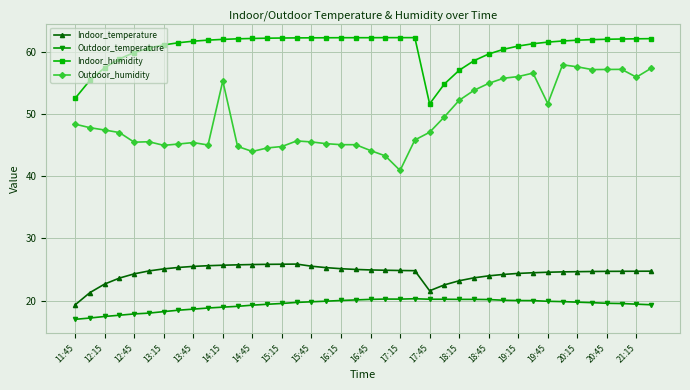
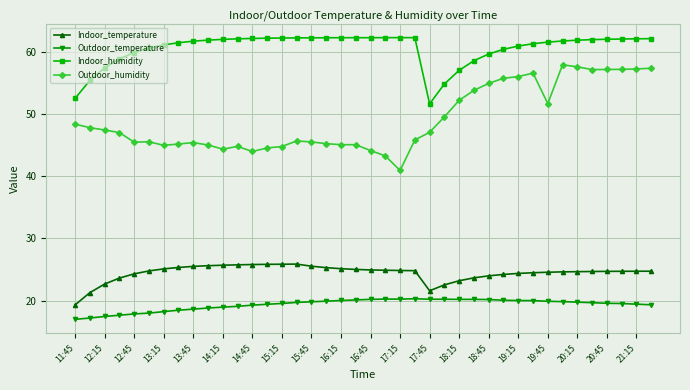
  {
    "Outdoor_humidity": {
      "11:45": 48,
      "12:15": 47,
      "12:45": 45,
      "13:15": 45,
      "13:45": 45,
-     "14:15": 55,
+     "14:15": 44,
      "14:45": 44,
      "15:15": 45,
      "15:45": 46,
      "16:15": 45,
      "16:45": 44,
      "17:15": 41,
      "17:45": 47,
      "18:15": 52,
      "18:45": 55,
      "19:15": 56,
      "19:45": 52,
      "20:15": 58,
      "20:45": 57,
-     "21:15": 56
+     "21:15": 57
    }
  }
